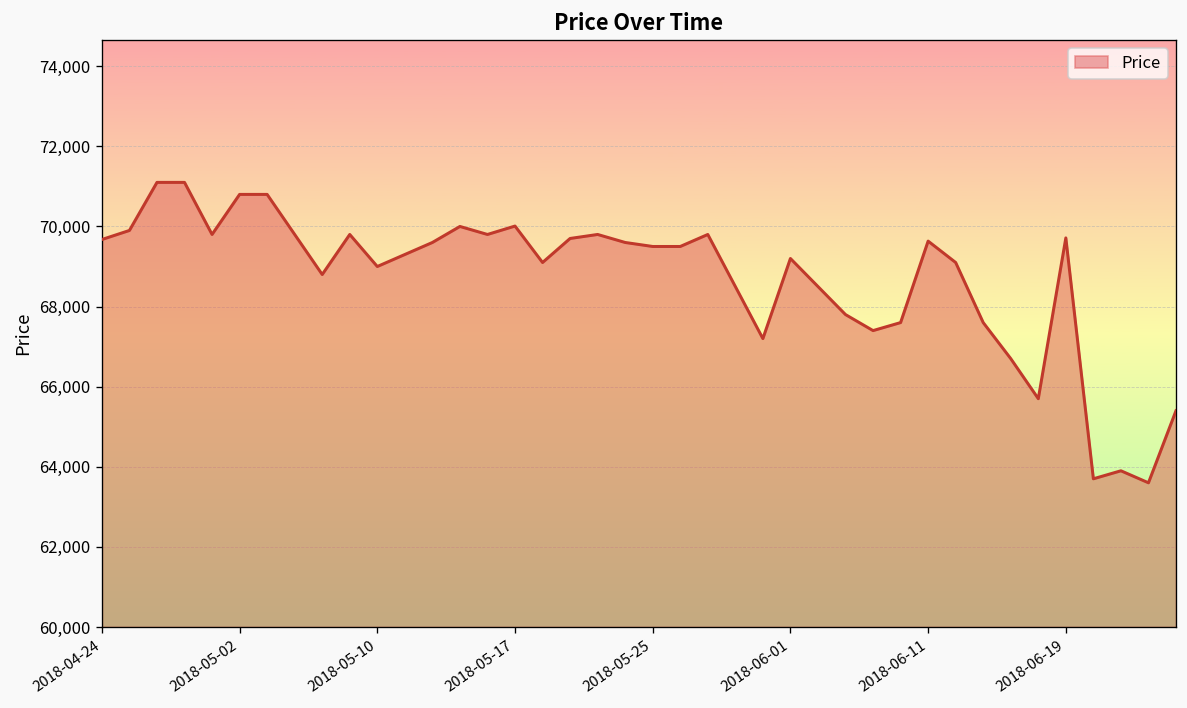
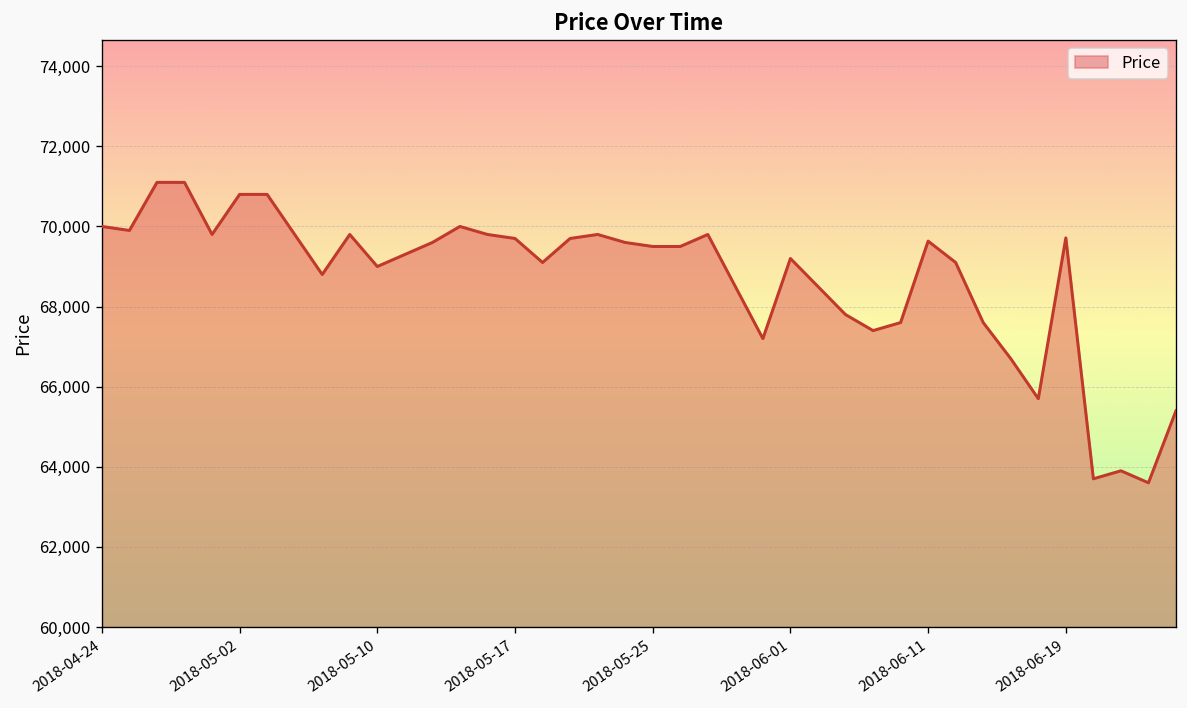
  {
-   "2018-04-24": "69,700",
+   "2018-04-24": "70,000",
    "2018-05-02": "70,800",
    "2018-05-10": "69,000",
-   "2018-05-17": "70,000",
+   "2018-05-17": "69,700",
    "2018-05-25": "69,500",
    "2018-06-01": "69,200",
    "2018-06-11": "69,600",
    "2018-06-19": "69,700"
  }
